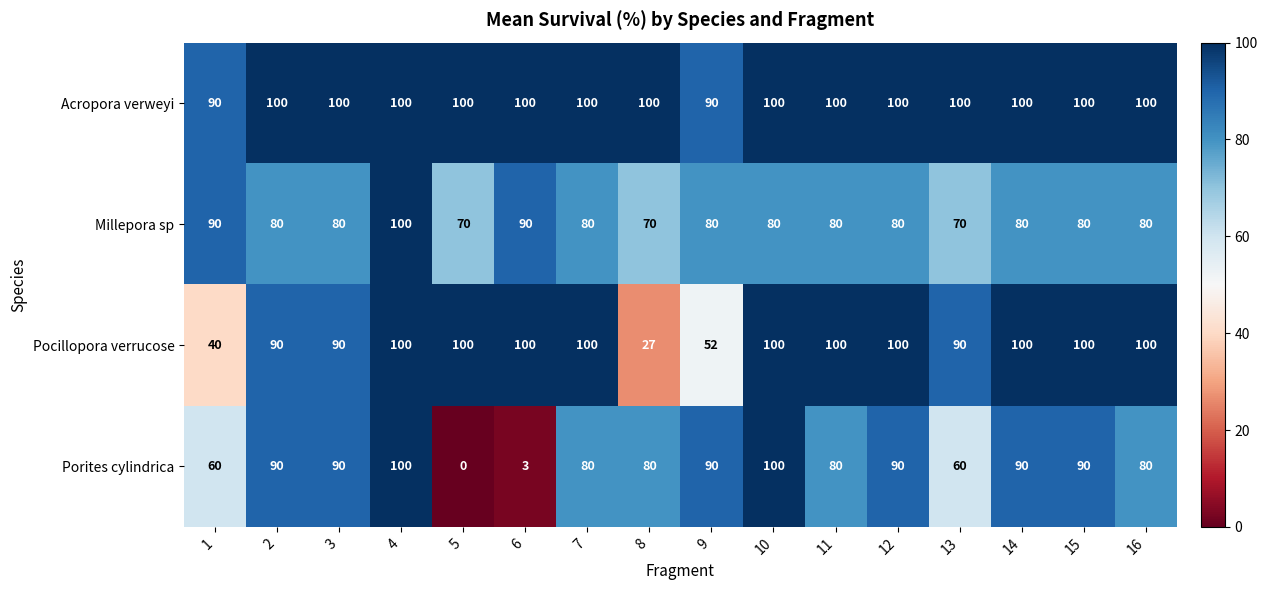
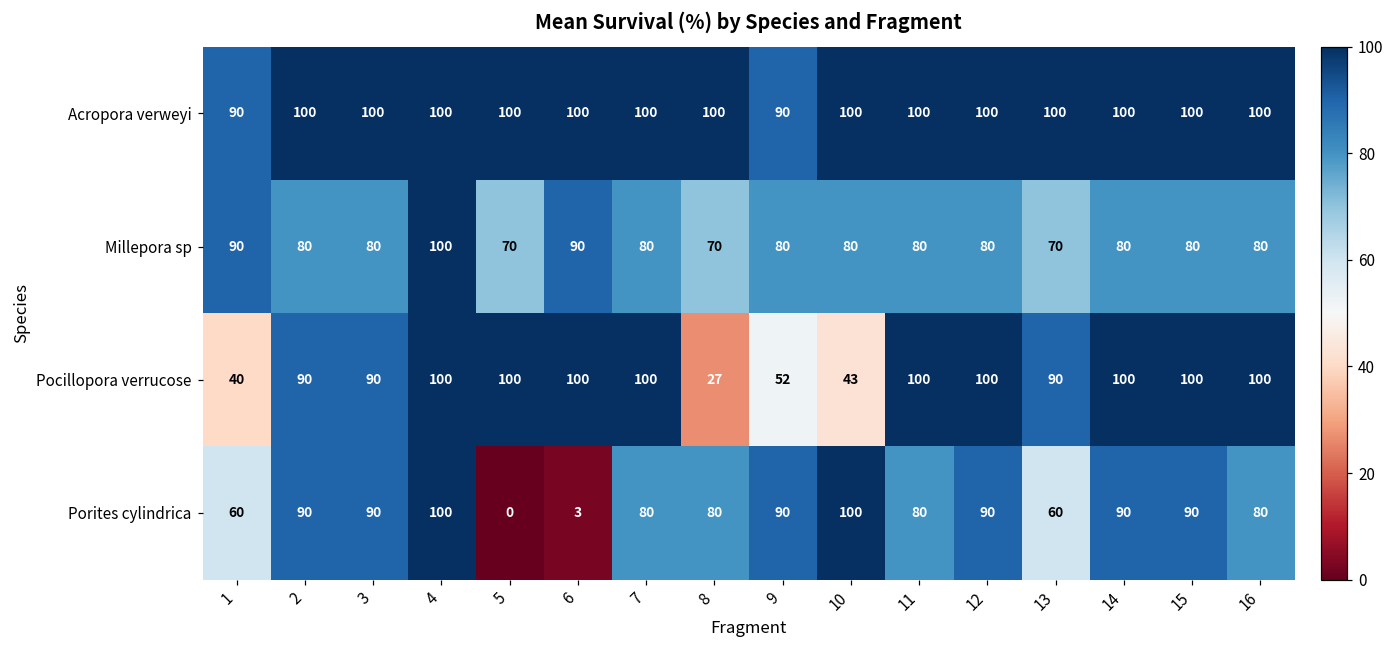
  {
    "Acropora verweyi": {
      "1": 90,
      "2": 100,
      "3": 100,
      "4": 100,
      "5": 100,
      "6": 100,
      "7": 100,
      "8": 100,
      "9": 90,
      "10": 100,
      "11": 100,
      "12": 100,
      "13": 100,
      "14": 100,
      "15": 100,
      "16": 100
    },
    "Millepora sp": {
      "1": 90,
      "2": 80,
      "3": 80,
      "4": 100,
      "5": 70,
      "6": 90,
      "7": 80,
      "8": 70,
      "9": 80,
      "10": 80,
      "11": 80,
      "12": 80,
      "13": 70,
      "14": 80,
      "15": 80,
      "16": 80
    },
    "Pocillopora verrucose": {
      "1": 40,
      "2": 90,
      "3": 90,
      "4": 100,
      "5": 100,
      "6": 100,
      "7": 100,
      "8": 27,
      "9": 52,
-     "10": 100,
+     "10": 43,
      "11": 100,
      "12": 100,
      "13": 90,
      "14": 100,
      "15": 100,
      "16": 100
    },
    "Porites cylindrica": {
      "1": 60,
      "2": 90,
      "3": 90,
      "4": 100,
      "5": 0,
      "6": 3,
      "7": 80,
      "8": 80,
      "9": 90,
      "10": 100,
      "11": 80,
      "12": 90,
      "13": 60,
      "14": 90,
      "15": 90,
      "16": 80
    }
  }
